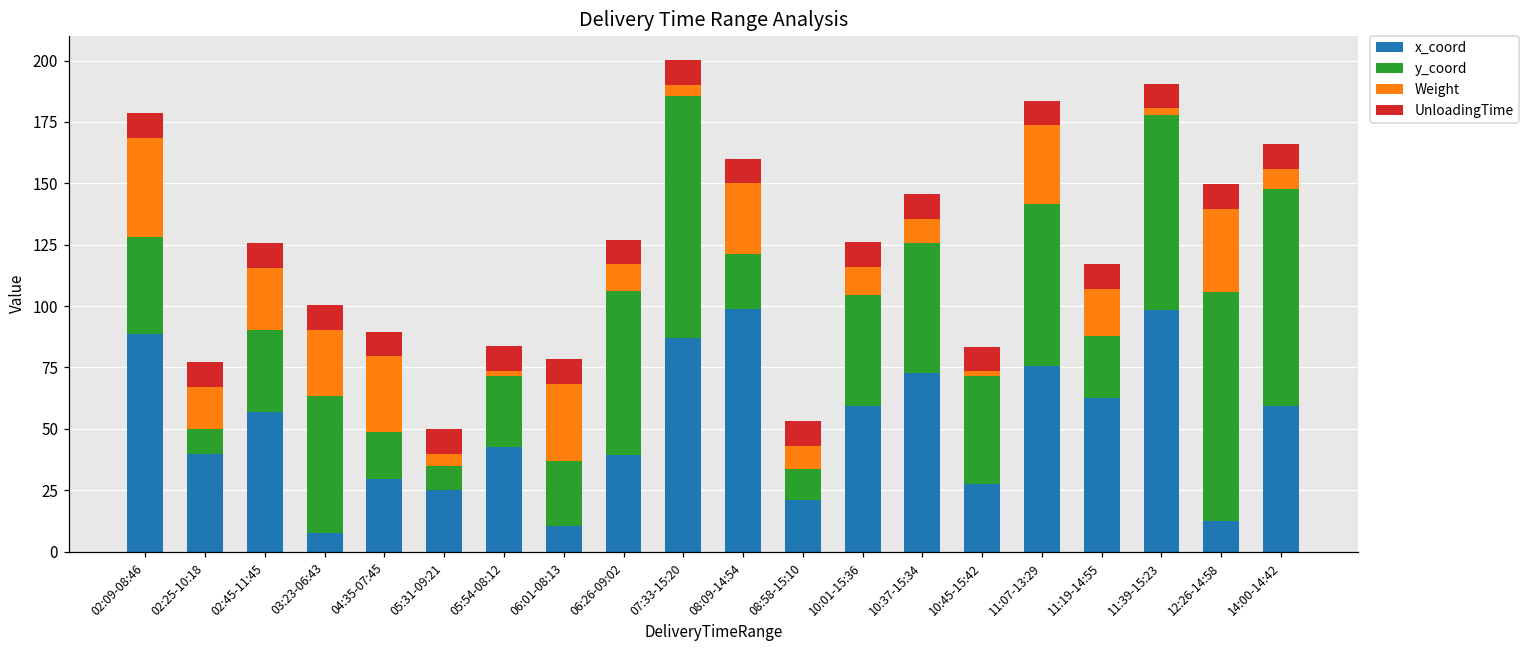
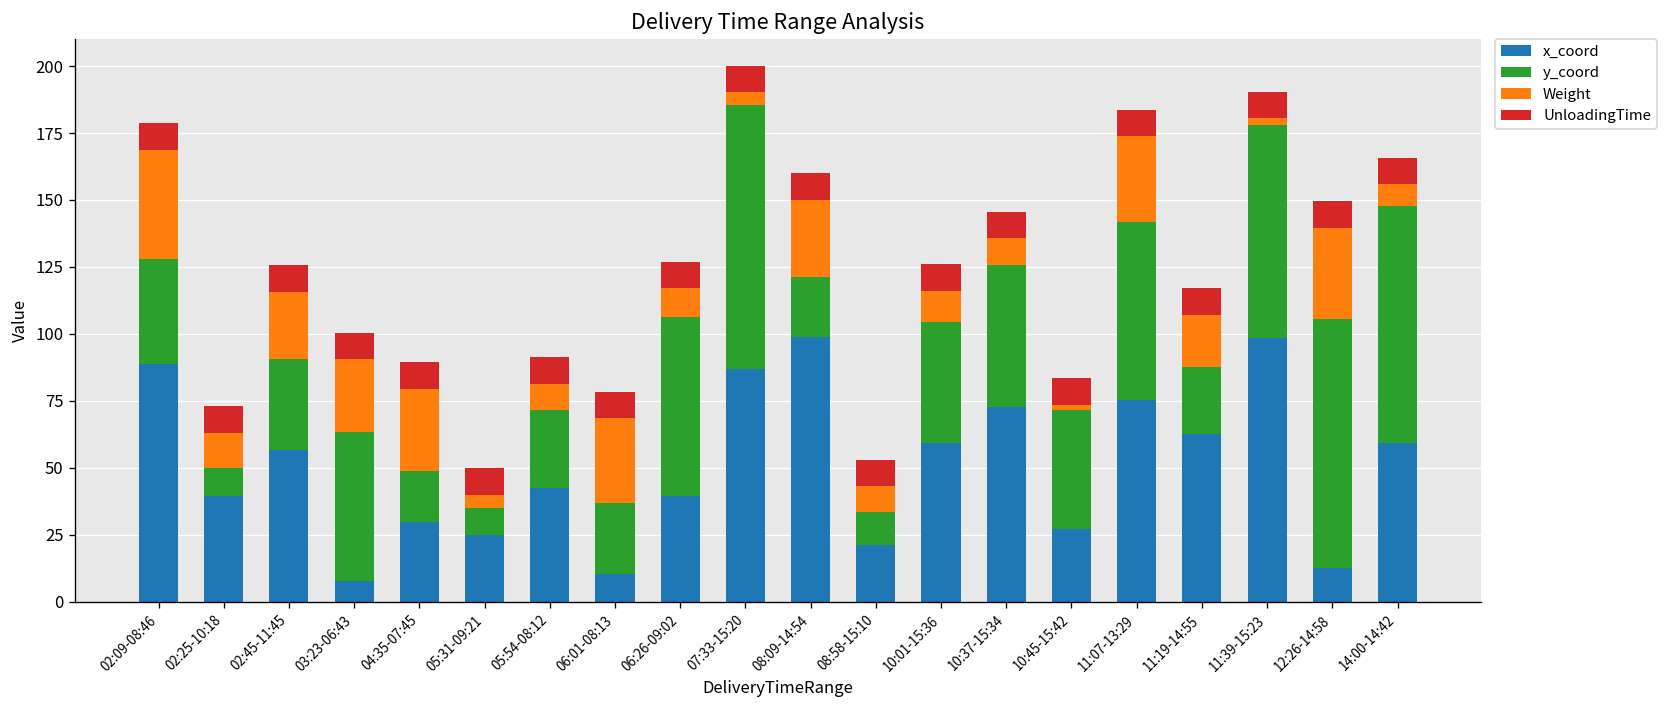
  {
    "x_coord": {
      "02:09-08:46": 89,
      "02:25-10:18": 40,
      "02:45-11:45": 57,
      "03:23-06:43": 8,
      "04:35-07:45": 30,
      "05:31-09:21": 25,
      "05:54-08:12": 42,
      "06:01-08:13": 10,
      "06:26-09:02": 39,
      "07:33-15:20": 87,
      "08:09-14:54": 99,
      "08:58-15:10": 21,
      "10:01-15:36": 59,
      "10:37-15:34": 73,
      "10:45-15:42": 27,
      "11:07-13:29": 75,
      "11:19-14:55": 63,
      "11:39-15:23": 98,
      "12:26-14:58": 12,
      "14:00-14:42": 59
    },
    "y_coord": {
      "02:09-08:46": 39,
      "02:25-10:18": 10,
      "02:45-11:45": 34,
      "03:23-06:43": 56,
      "04:35-07:45": 19,
      "05:31-09:21": 10,
      "05:54-08:12": 29,
      "06:01-08:13": 27,
      "06:26-09:02": 67,
      "07:33-15:20": 98,
      "08:09-14:54": 22,
      "08:58-15:10": 13,
      "10:01-15:36": 45,
      "10:37-15:34": 53,
      "10:45-15:42": 44,
      "11:07-13:29": 66,
      "11:19-14:55": 25,
      "11:39-15:23": 80,
      "12:26-14:58": 93,
      "14:00-14:42": 89
    },
    "Weight": {
      "02:09-08:46": 40,
-     "02:25-10:18": 17,
+     "02:25-10:18": 13,
      "02:45-11:45": 25,
      "03:23-06:43": 27,
      "04:35-07:45": 31,
      "05:31-09:21": 5,
-     "05:54-08:12": 2,
+     "05:54-08:12": 10,
      "06:01-08:13": 31,
      "06:26-09:02": 11,
      "07:33-15:20": 5,
      "08:09-14:54": 29,
      "08:58-15:10": 9,
      "10:01-15:36": 12,
      "10:37-15:34": 10,
      "10:45-15:42": 2,
      "11:07-13:29": 32,
      "11:19-14:55": 19,
      "11:39-15:23": 2,
      "12:26-14:58": 34,
      "14:00-14:42": 8
    },
    "UnloadingTime": {
      "02:09-08:46": 10,
      "02:25-10:18": 10,
      "02:45-11:45": 10,
      "03:23-06:43": 10,
      "04:35-07:45": 10,
      "05:31-09:21": 10,
      "05:54-08:12": 10,
      "06:01-08:13": 10,
      "06:26-09:02": 10,
      "07:33-15:20": 10,
      "08:09-14:54": 10,
      "08:58-15:10": 10,
      "10:01-15:36": 10,
      "10:37-15:34": 10,
      "10:45-15:42": 10,
      "11:07-13:29": 10,
      "11:19-14:55": 10,
      "11:39-15:23": 10,
      "12:26-14:58": 10,
      "14:00-14:42": 10
    }
  }
